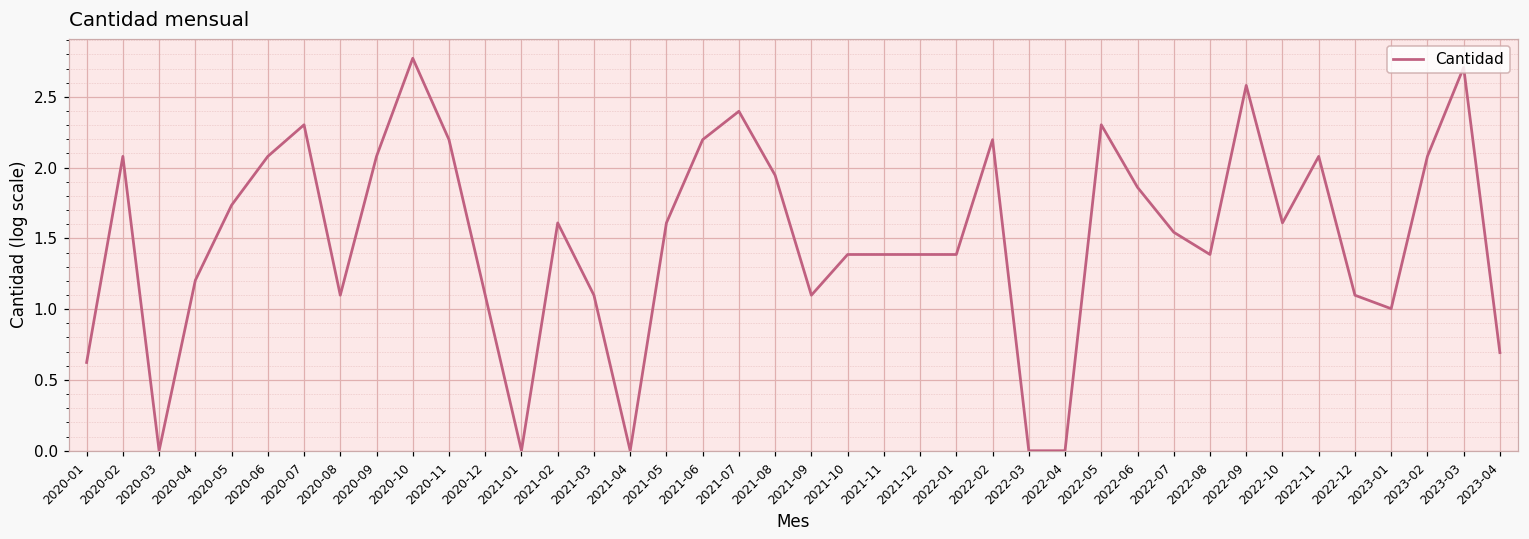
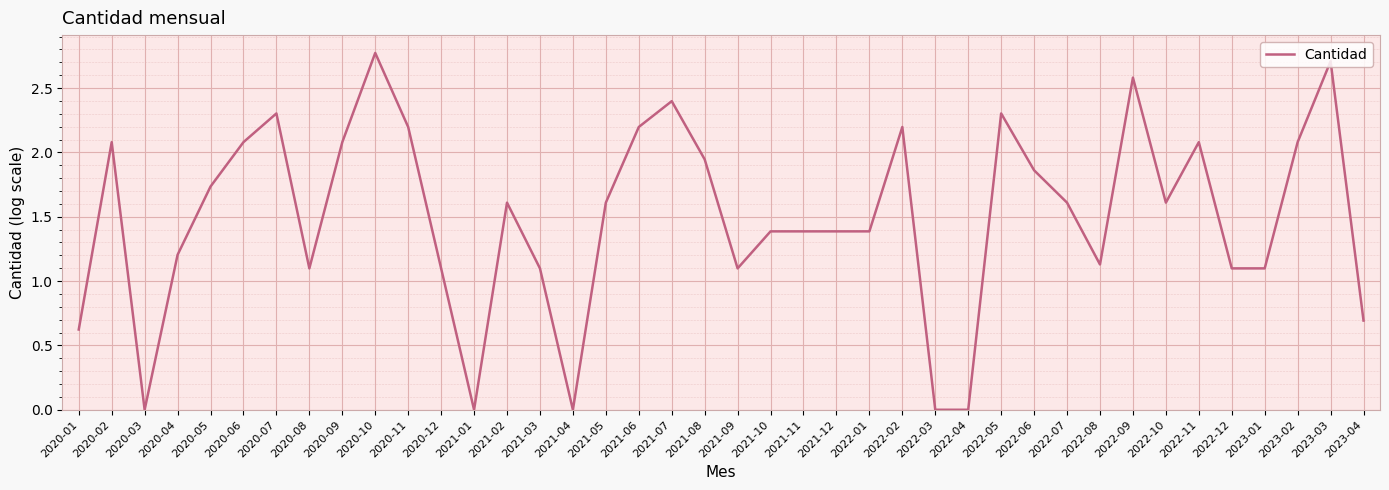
  {
    "2020-01": 0.62,
    "2020-02": 2.08,
    "2020-03": 0.00,
    "2020-04": 1.20,
    "2020-05": 1.73,
    "2020-06": 2.08,
    "2020-07": 2.30,
    "2020-08": 1.10,
    "2020-09": 2.08,
    "2020-10": 2.77,
    "2020-11": 2.20,
    "2020-12": 1.10,
    "2021-01": 0.00,
    "2021-02": 1.61,
    "2021-03": 1.10,
    "2021-04": 0.00,
    "2021-05": 1.61,
    "2021-06": 2.20,
    "2021-07": 2.40,
    "2021-08": 1.95,
    "2021-09": 1.10,
    "2021-10": 1.39,
    "2021-11": 1.39,
    "2021-12": 1.39,
    "2022-01": 1.39,
    "2022-02": 2.20,
    "2022-03": 0.00,
    "2022-04": 0.00,
    "2022-05": 2.30,
    "2022-06": 1.86,
-   "2022-07": 1.54,
-   "2022-08": 1.39,
+   "2022-07": 1.61,
+   "2022-08": 1.13,
    "2022-09": 2.58,
    "2022-10": 1.61,
    "2022-11": 2.08,
    "2022-12": 1.10,
-   "2023-01": 1.00,
+   "2023-01": 1.10,
    "2023-02": 2.08,
    "2023-04": 0.69
  }
